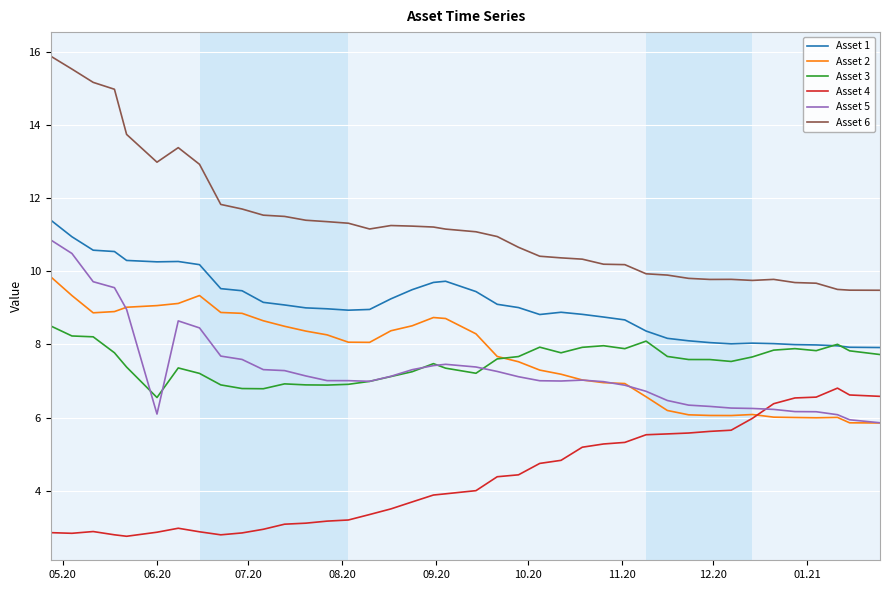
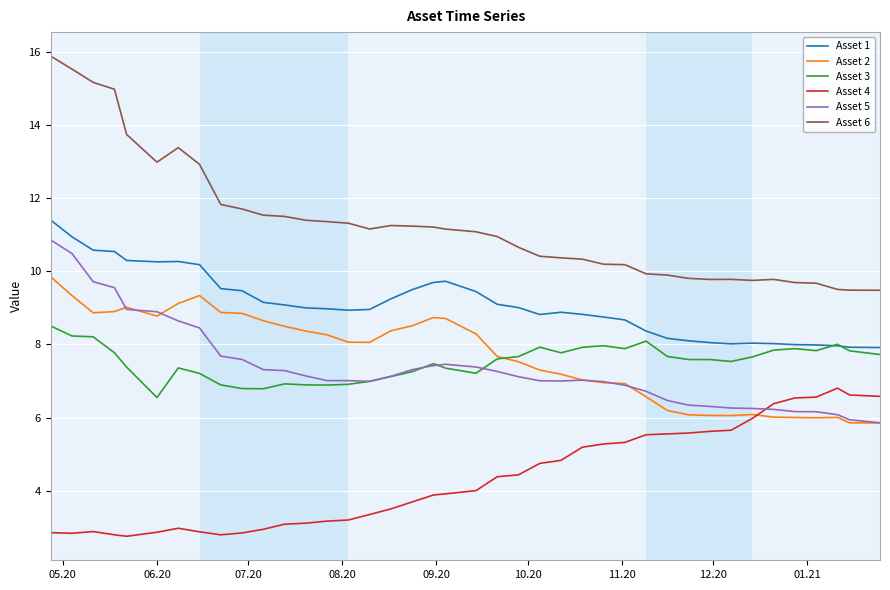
  {
    "Asset 1": {
      "06.20": 10.3
    },
    "Asset 2": {
-     "06.20": 9.1
+     "06.20": 8.8
    },
    "Asset 3": {
      "06.20": 6.5
    },
    "Asset 4": {
      "06.20": 2.9
    },
    "Asset 5": {
-     "06.20": 6.1
+     "06.20": 8.9
    },
    "Asset 6": {
      "06.20": 13.0
    }
  }
